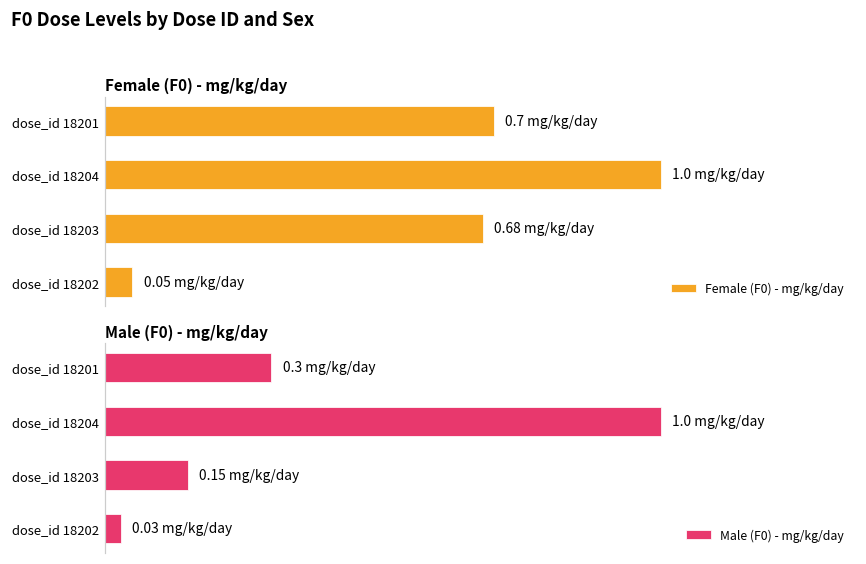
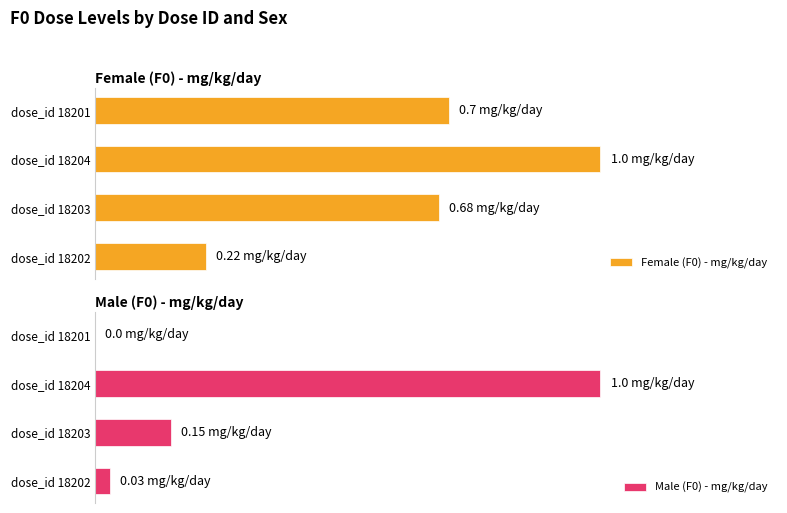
  {
    "Female (F0) - mg/kg/day": {
      "dose_id 18201": 0.7,
      "dose_id 18204": 1.0,
      "dose_id 18203": 0.68,
-     "dose_id 18202": 0.05
+     "dose_id 18202": 0.22
    },
    "Male (F0) - mg/kg/day": {
-     "dose_id 18201": 0.3,
+     "dose_id 18201": 0.0,
      "dose_id 18204": 1.0,
      "dose_id 18203": 0.15,
      "dose_id 18202": 0.03
    }
  }
